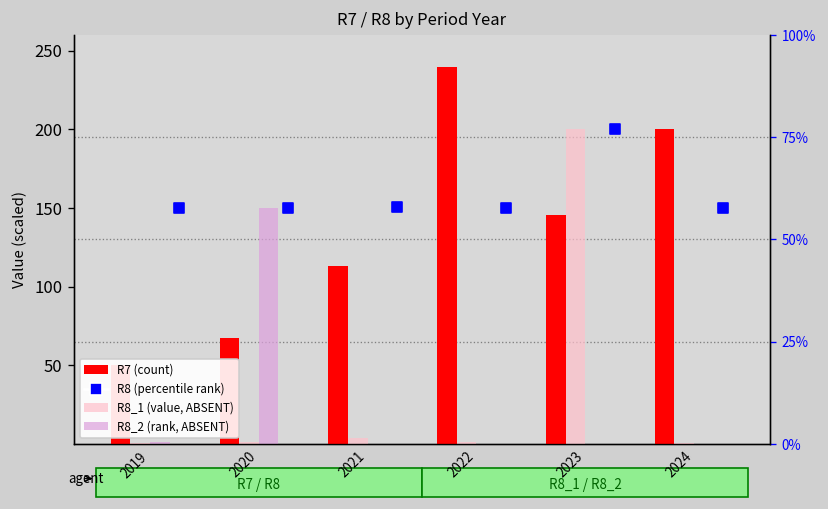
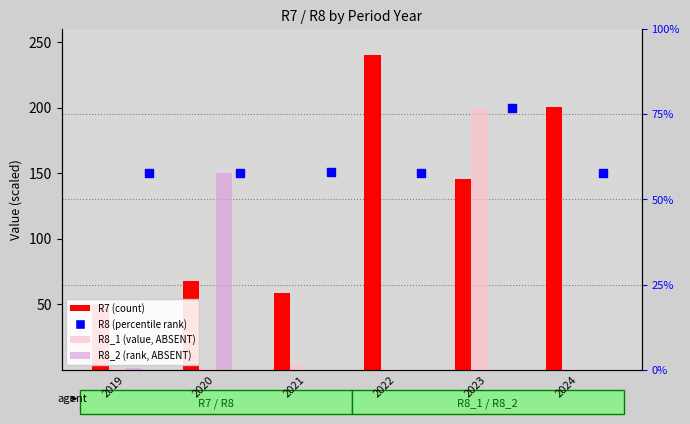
  {
    "R7 (count)": {
      "2020": 68,
-     "2021": 113,
+     "2021": 59,
      "2022": 240,
      "2023": 146,
      "2024": 201
    }
  }
